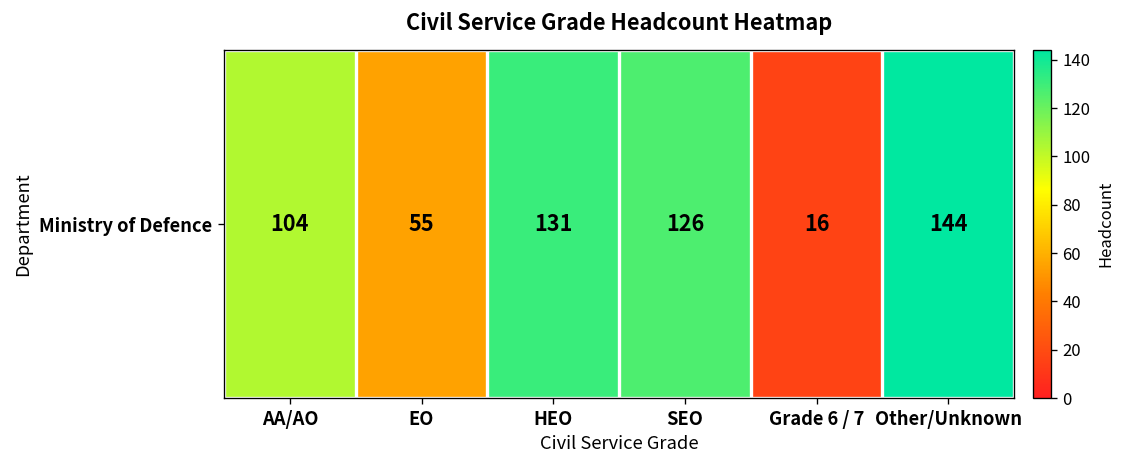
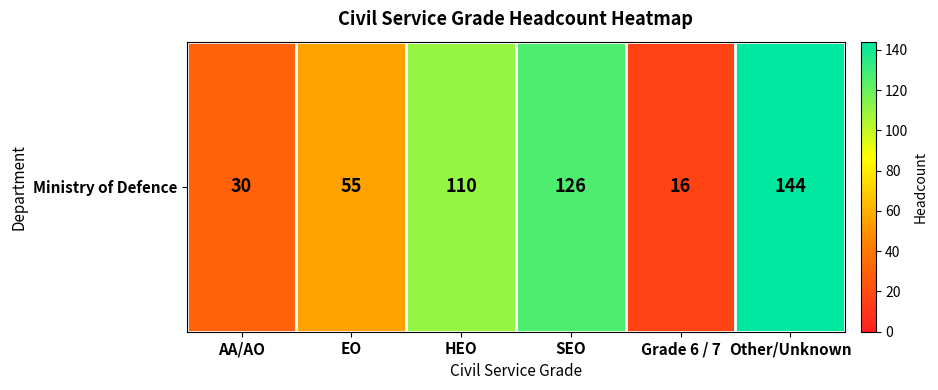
  {
    "Ministry of Defence": {
-     "AA/AO": 104,
+     "AA/AO": 30,
      "EO": 55,
-     "HEO": 131,
+     "HEO": 110,
      "SEO": 126,
      "Grade 6 / 7": 16,
      "Other/Unknown": 144
    }
  }
